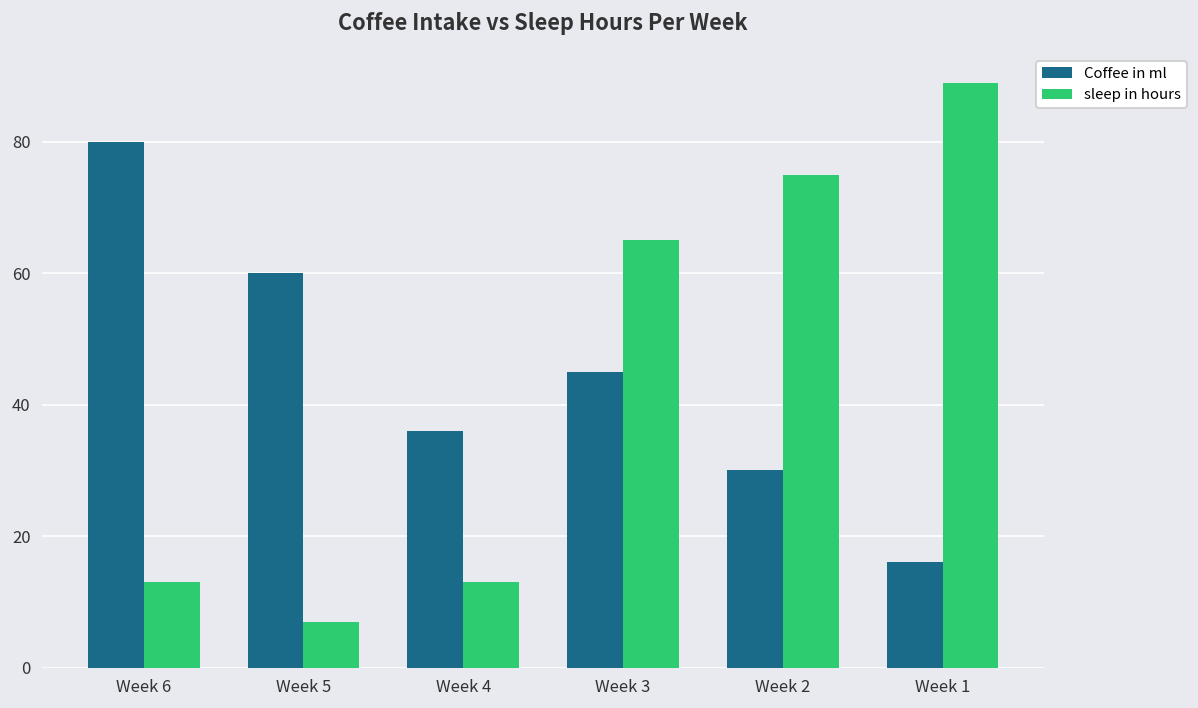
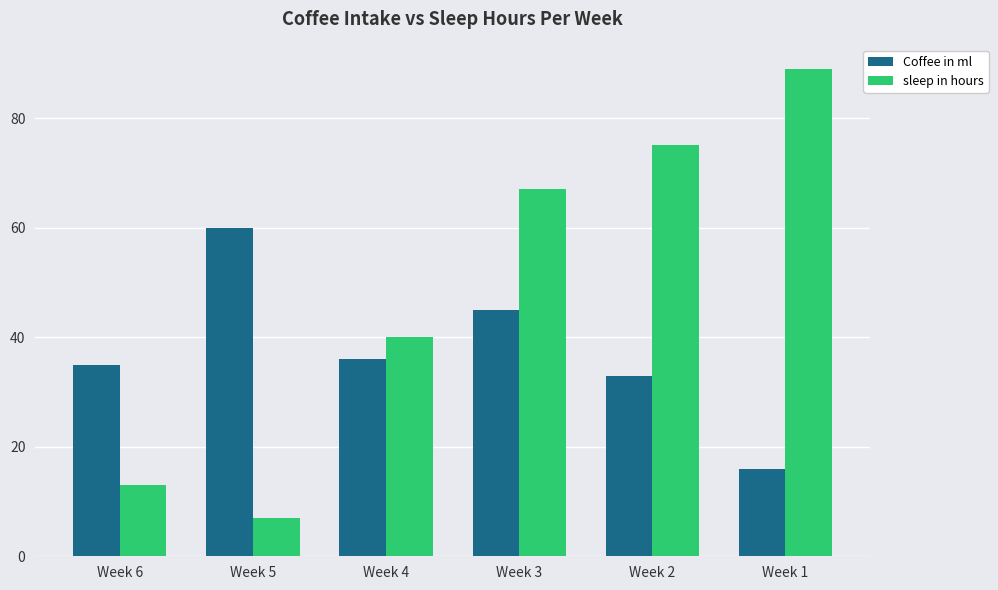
  {
    "Coffee in ml": {
-     "Week 6": 80,
+     "Week 6": 35,
      "Week 5": 60,
      "Week 4": 36,
      "Week 3": 45,
-     "Week 2": 30,
+     "Week 2": 33,
      "Week 1": 16
    },
    "sleep in hours": {
      "Week 6": 13,
      "Week 5": 7,
-     "Week 4": 13,
-     "Week 3": 65,
+     "Week 4": 40,
+     "Week 3": 67,
      "Week 2": 75,
      "Week 1": 89
    }
  }
